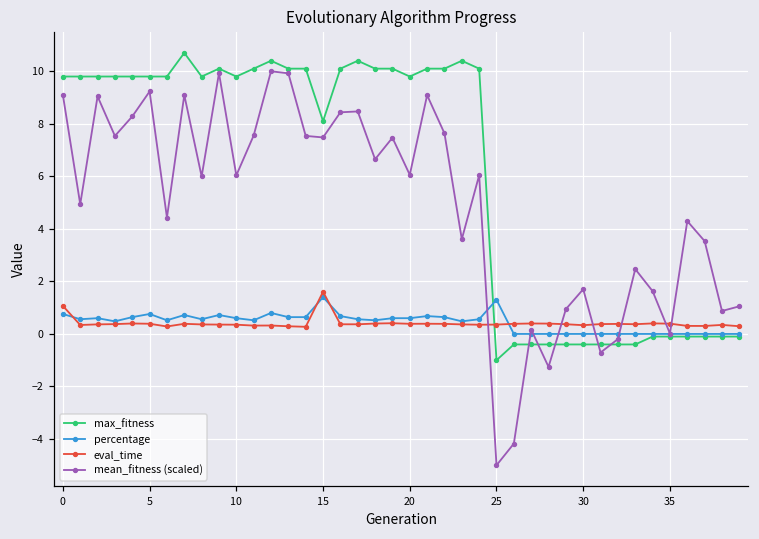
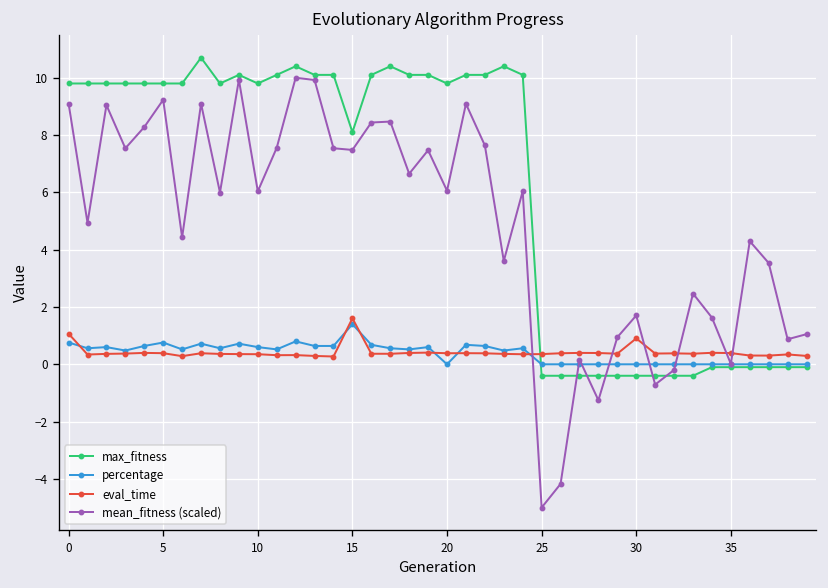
  {
    "max_fitness": {
      "0": 9.8,
      "5": 9.8,
      "10": 9.8,
      "15": 8.1,
      "20": 9.8,
-     "25": -1.0,
+     "25": -0.4,
      "30": -0.4
    },
    "percentage": {
      "0": 0.8,
      "5": 0.8,
      "10": 0.6,
      "15": 1.4,
-     "20": 0.6,
-     "25": 1.3,
+     "20": 0.0,
+     "25": 0.0,
      "30": 0.0
    },
    "eval_time": {
      "0": 1.1,
      "5": 0.4,
      "10": 0.4,
      "15": 1.6,
      "20": 0.4,
      "25": 0.4,
-     "30": 0.3,
+     "30": 0.9,
      "35": 0.4
    },
    "mean_fitness (scaled)": {
      "0": 9.1,
      "5": 9.2,
      "10": 6.0,
      "15": 7.5,
      "20": 6.1,
      "25": -5.0,
      "30": 1.7
    }
  }
